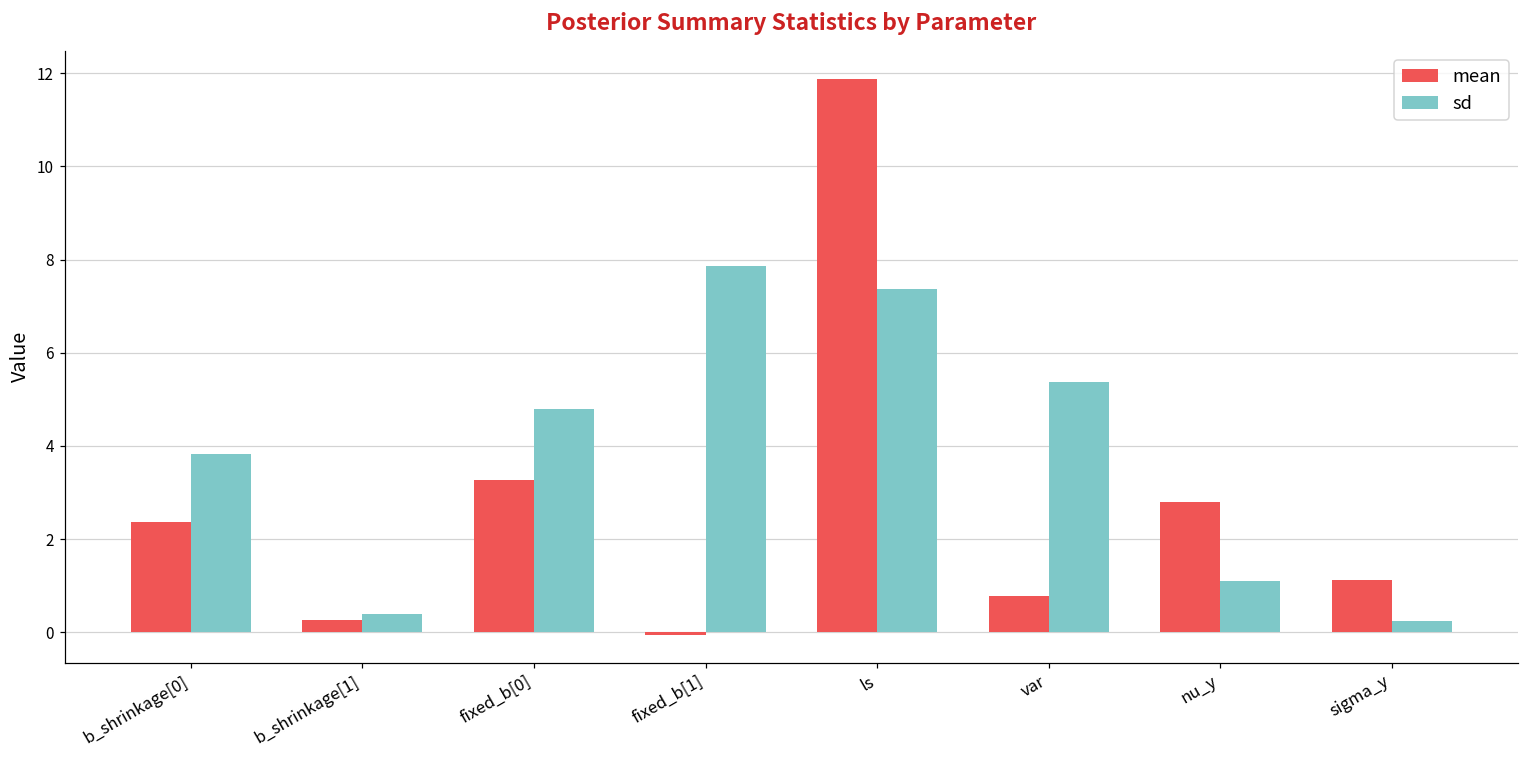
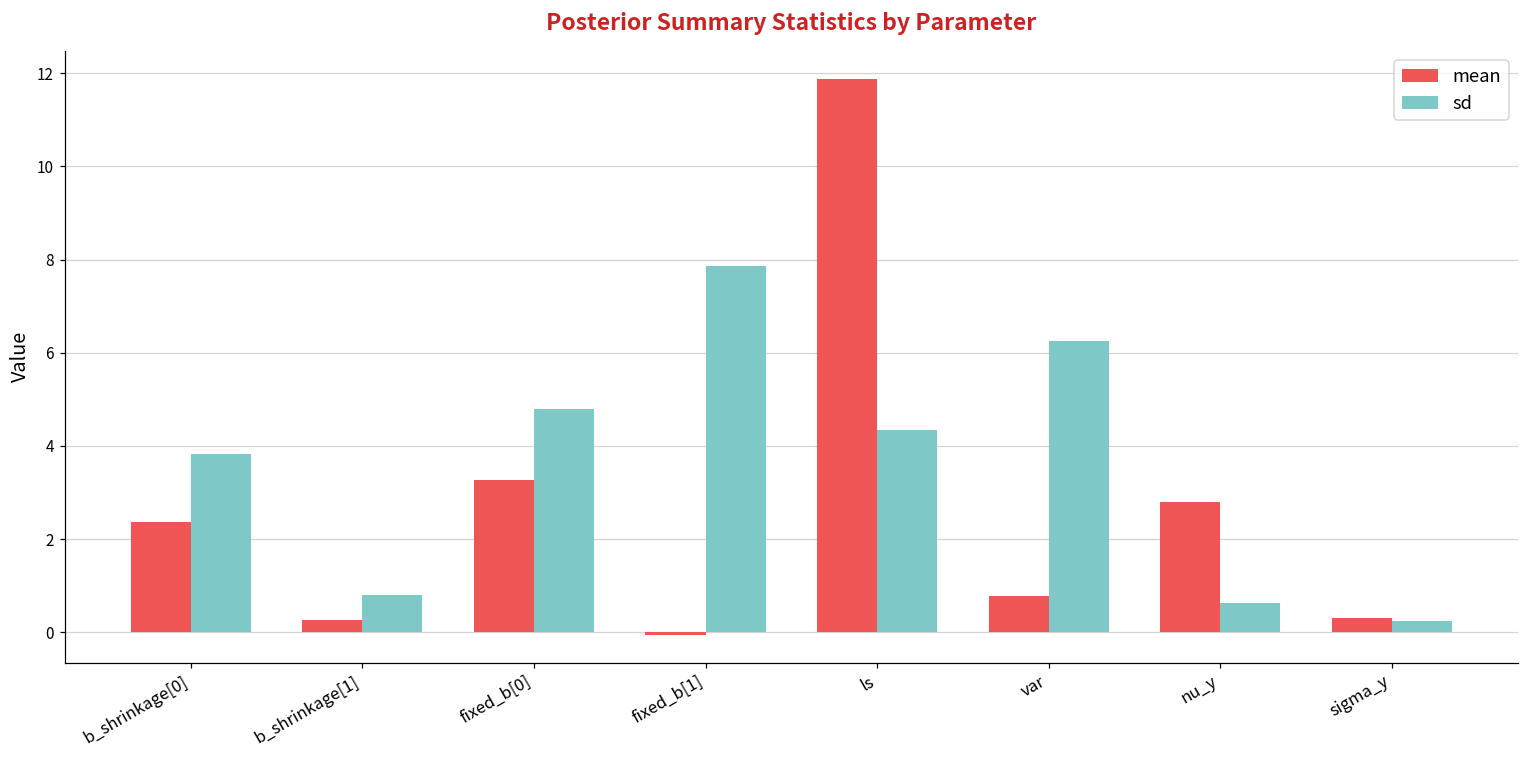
  {
    "mean": {
      "b_shrinkage[0]": 2.4,
      "b_shrinkage[1]": 0.3,
      "fixed_b[0]": 3.3,
      "ls": 11.9,
      "var": 0.8,
      "nu_y": 2.8,
-     "sigma_y": 1.1
+     "sigma_y": 0.3
    },
    "sd": {
      "b_shrinkage[0]": 3.8,
-     "b_shrinkage[1]": 0.4,
+     "b_shrinkage[1]": 0.8,
      "fixed_b[0]": 4.8,
      "fixed_b[1]": 7.9,
-     "ls": 7.4,
-     "var": 5.4,
-     "nu_y": 1.1,
+     "ls": 4.3,
+     "var": 6.3,
+     "nu_y": 0.6,
      "sigma_y": 0.2
    }
  }
